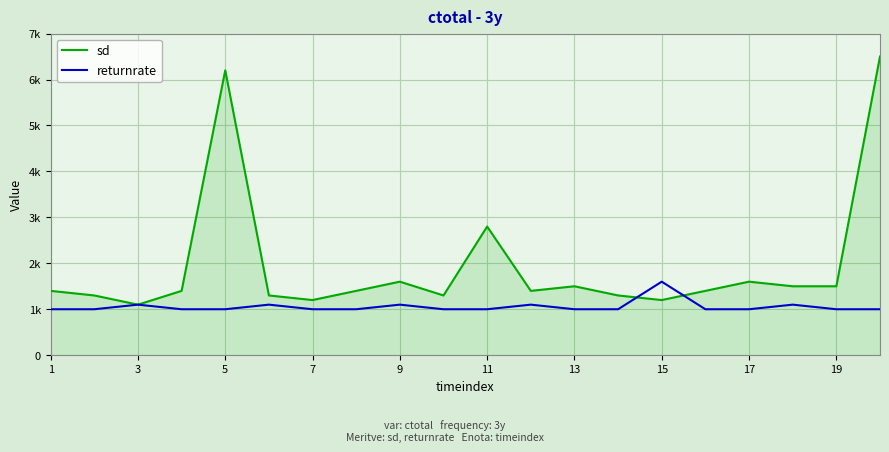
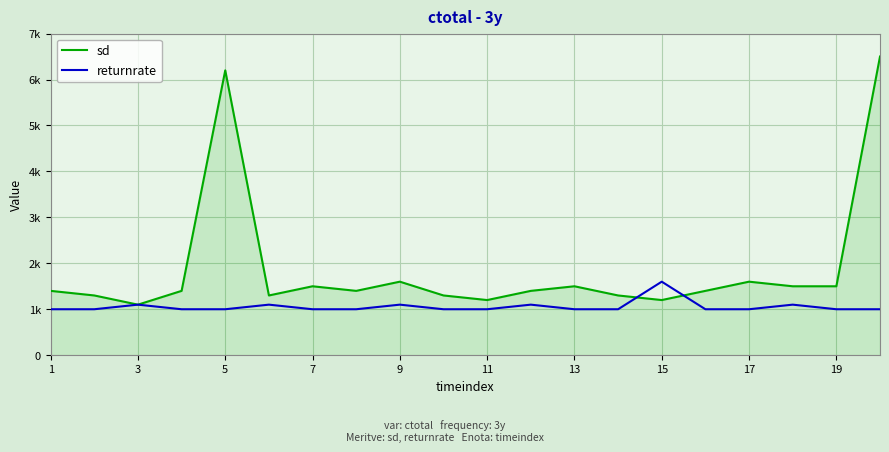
  {
    "sd": {
      "1": 1400,
      "5": 6200,
-     "7": 1200,
+     "7": 1500,
      "9": 1600,
-     "11": 2800,
+     "11": 1200,
      "13": 1500,
      "15": 1200,
      "17": 1600,
      "19": 1500
    },
    "returnrate": {
      "1": 1000,
      "5": 1000,
      "7": 1000,
      "9": 1100,
      "11": 1000,
      "13": 1000,
      "15": 1600,
      "17": 1000,
      "19": 1000
    }
  }
